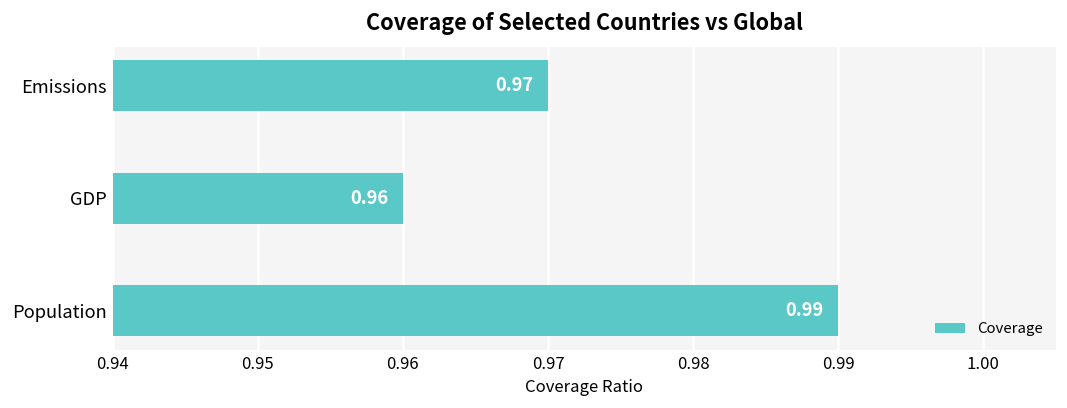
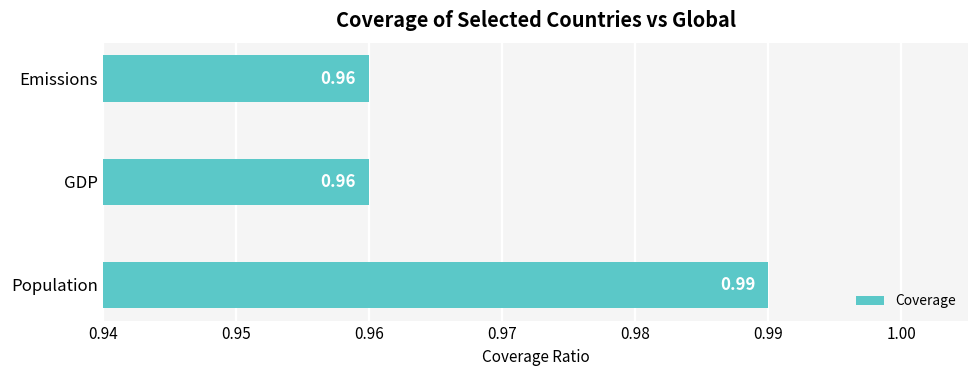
  {
-   "Emissions": 0.97,
+   "Emissions": 0.96,
    "GDP": 0.96,
    "Population": 0.99
  }
